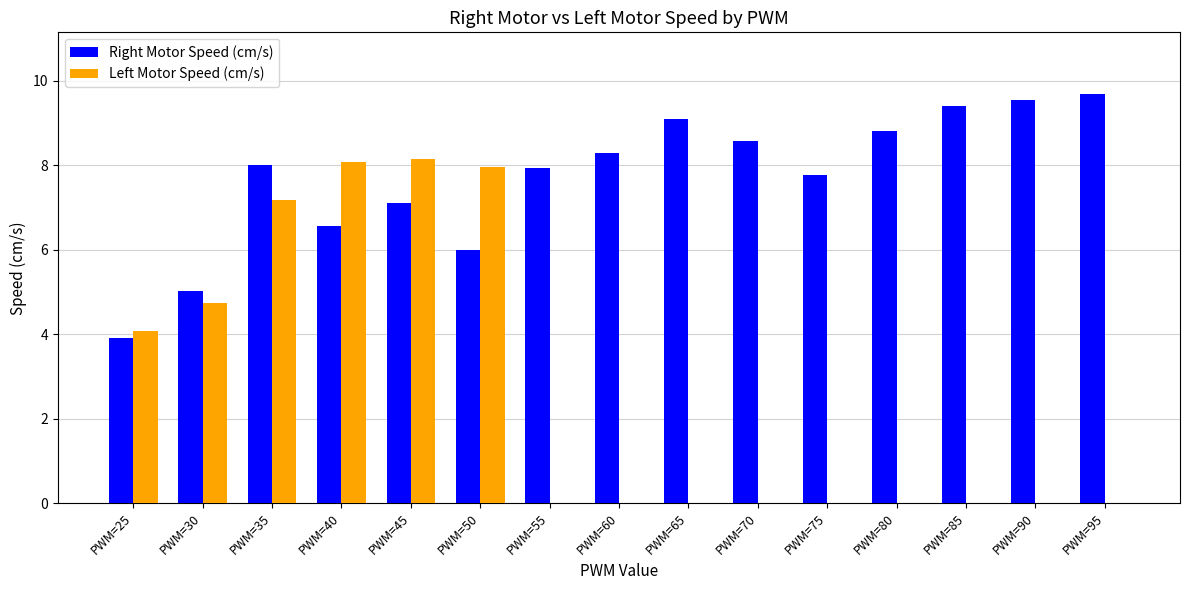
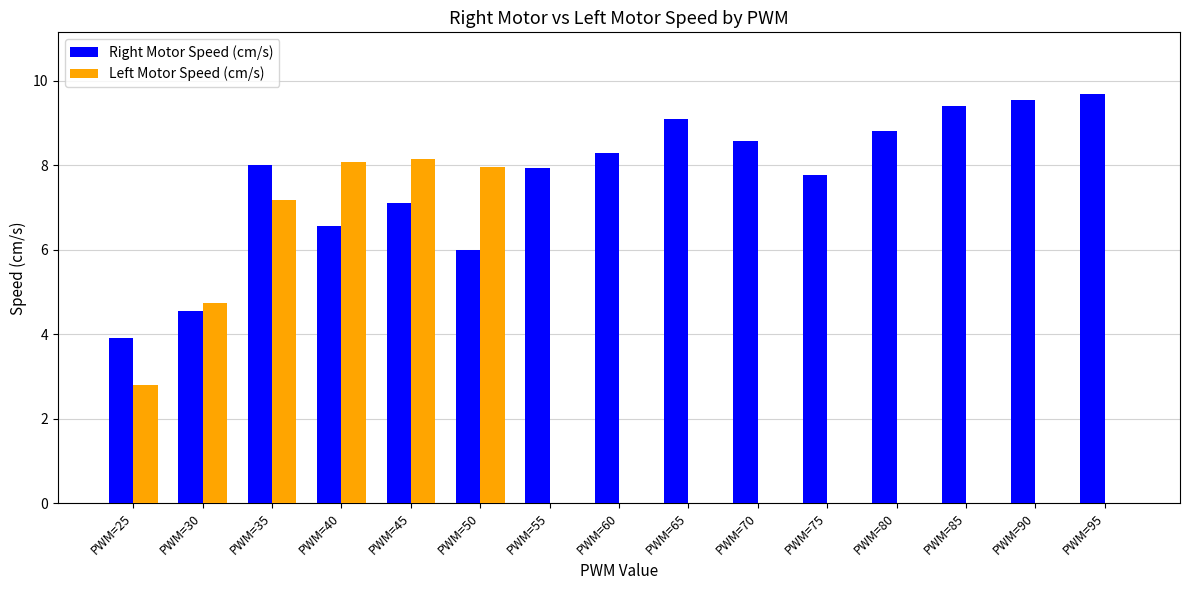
  {
    "Right Motor Speed (cm/s)": {
      "PWM=25": 3.9,
-     "PWM=30": 5.0,
+     "PWM=30": 4.6,
      "PWM=35": 8.0,
      "PWM=40": 6.6,
      "PWM=45": 7.1,
      "PWM=50": 6.0,
      "PWM=55": 7.9,
      "PWM=60": 8.3,
      "PWM=65": 9.1,
      "PWM=70": 8.6,
      "PWM=75": 7.8,
      "PWM=80": 8.8,
      "PWM=85": 9.4,
      "PWM=90": 9.6,
      "PWM=95": 9.7
    },
    "Left Motor Speed (cm/s)": {
-     "PWM=25": 4.1,
+     "PWM=25": 2.8,
      "PWM=30": 4.7,
      "PWM=35": 7.2,
      "PWM=40": 8.1,
      "PWM=45": 8.2,
      "PWM=50": 8.0,
      "PWM=55": 0.0,
      "PWM=60": 0.0,
      "PWM=65": 0.0,
      "PWM=70": 0.0,
      "PWM=75": 0.0,
      "PWM=80": 0.0,
      "PWM=85": 0.0,
      "PWM=90": 0.0,
      "PWM=95": 0.0
    }
  }
